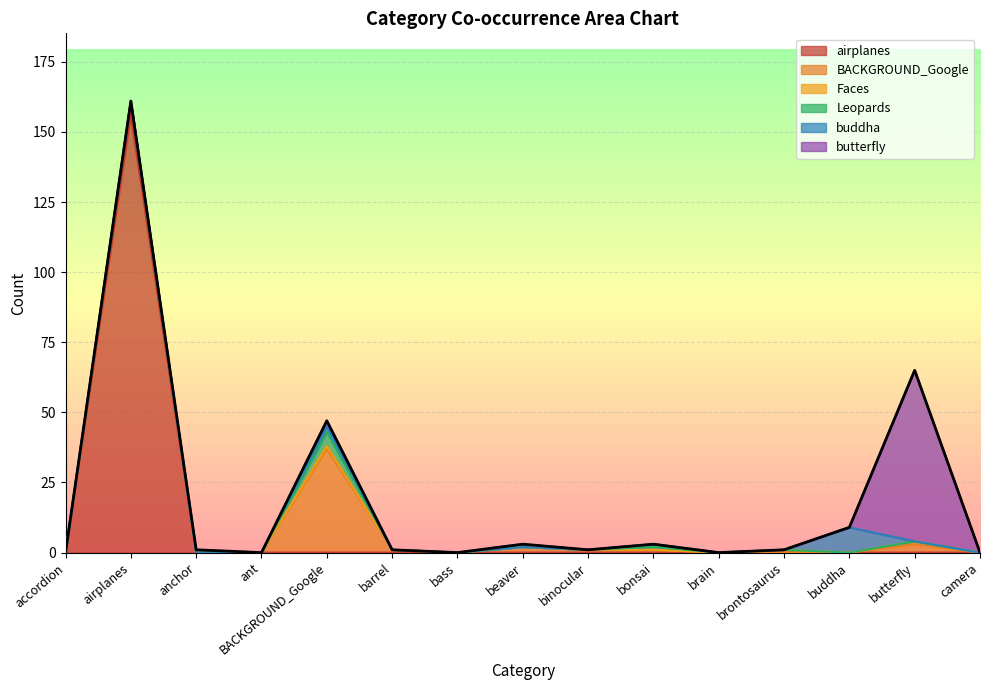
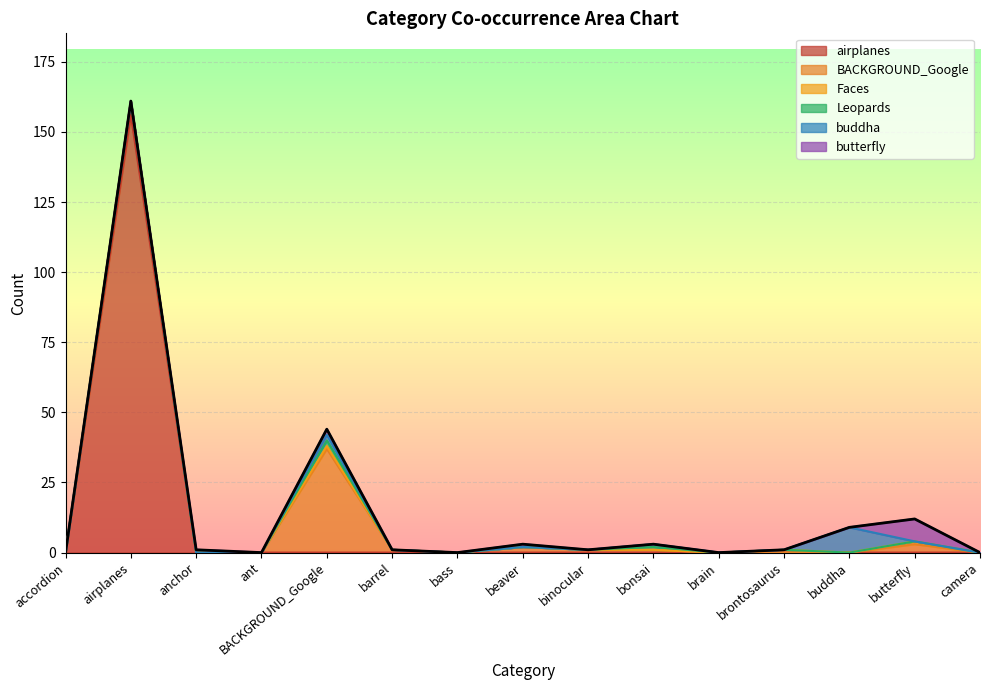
  {
    "airplanes": {
      "airplanes": 156,
      "BACKGROUND_Google": 0,
      "barrel": 0,
      "beaver": 0,
      "binocular": 0,
      "bonsai": 0,
      "butterfly": 0
    },
    "Leopards": {
-     "BACKGROUND_Google": 5,
+     "BACKGROUND_Google": 2,
      "bonsai": 1
    },
    "buddha": {
      "BACKGROUND_Google": 2
    },
    "butterfly": {
      "anchor": 1,
      "BACKGROUND_Google": 2,
      "beaver": 1,
-     "butterfly": 61
+     "butterfly": 8
    }
  }
